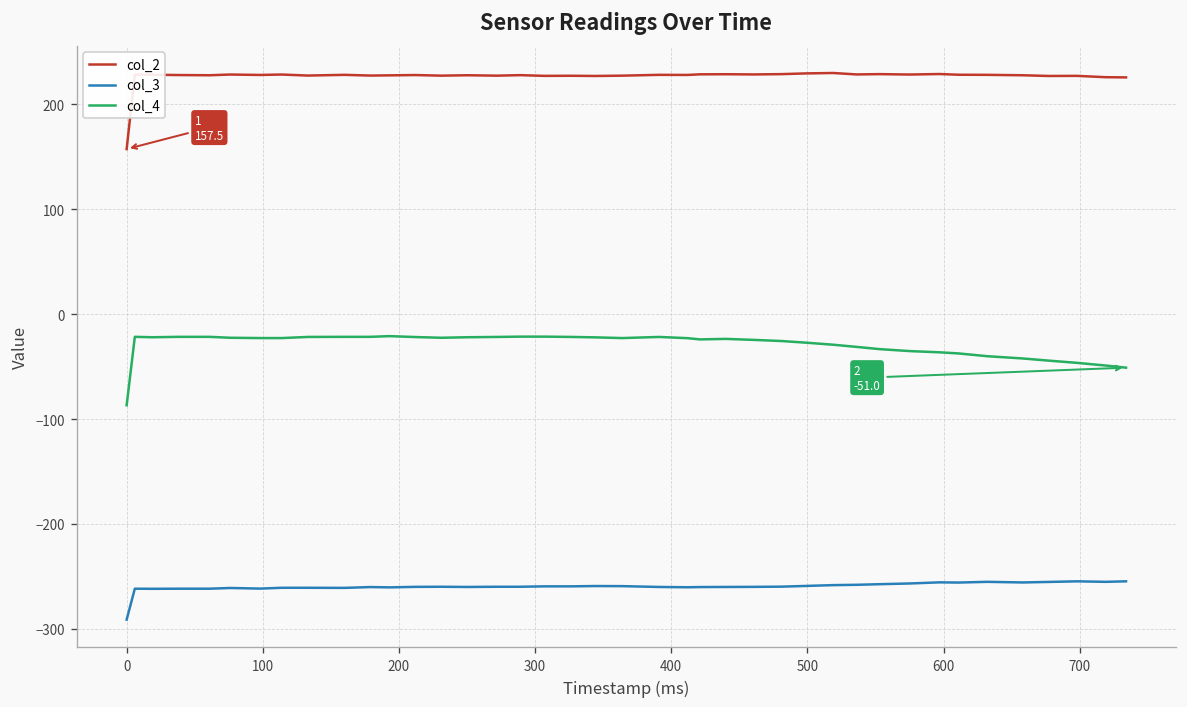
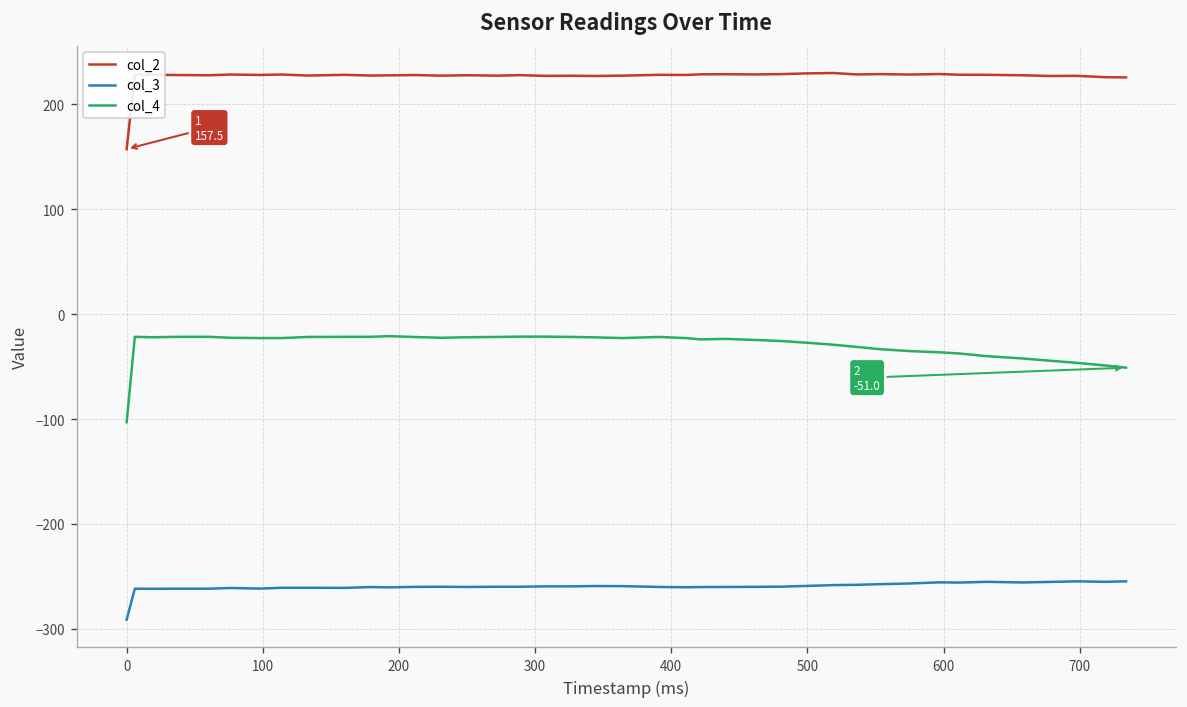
  {
    "col_2": {
      "0": 160
    },
    "col_3": {
      "0": -290
    },
    "col_4": {
-     "0": -90
+     "0": -100
    }
  }
